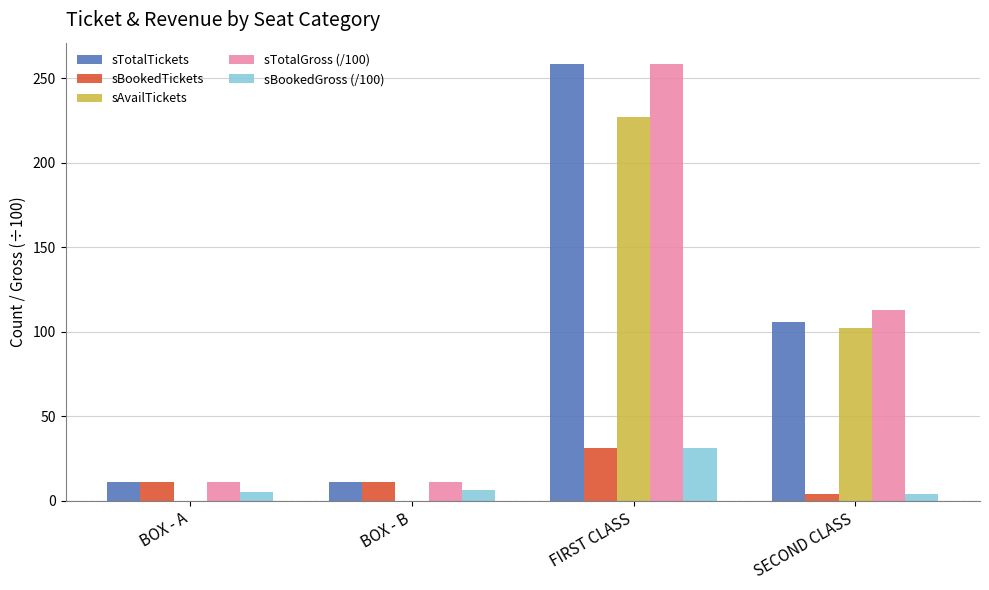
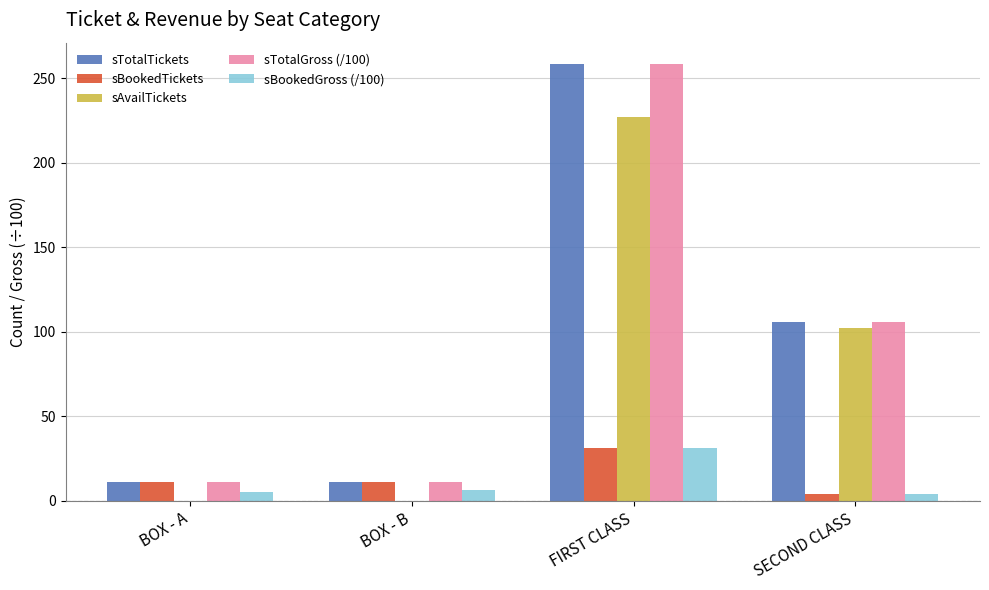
  {
    "sTotalTickets": {
      "BOX - A": 11,
      "BOX - B": 11,
      "FIRST CLASS": 258,
      "SECOND CLASS": 106
    },
    "sBookedTickets": {
      "BOX - A": 11,
      "BOX - B": 11,
      "FIRST CLASS": 31,
      "SECOND CLASS": 4
    },
    "sAvailTickets": {
      "BOX - A": 0,
      "BOX - B": 0,
      "FIRST CLASS": 227,
      "SECOND CLASS": 102
    },
    "sTotalGross (/100)": {
      "BOX - A": 11,
      "BOX - B": 11,
      "FIRST CLASS": 258,
-     "SECOND CLASS": 113
+     "SECOND CLASS": 106
    },
    "sBookedGross (/100)": {
      "BOX - A": 5,
      "BOX - B": 6,
      "FIRST CLASS": 31,
      "SECOND CLASS": 4
    }
  }
